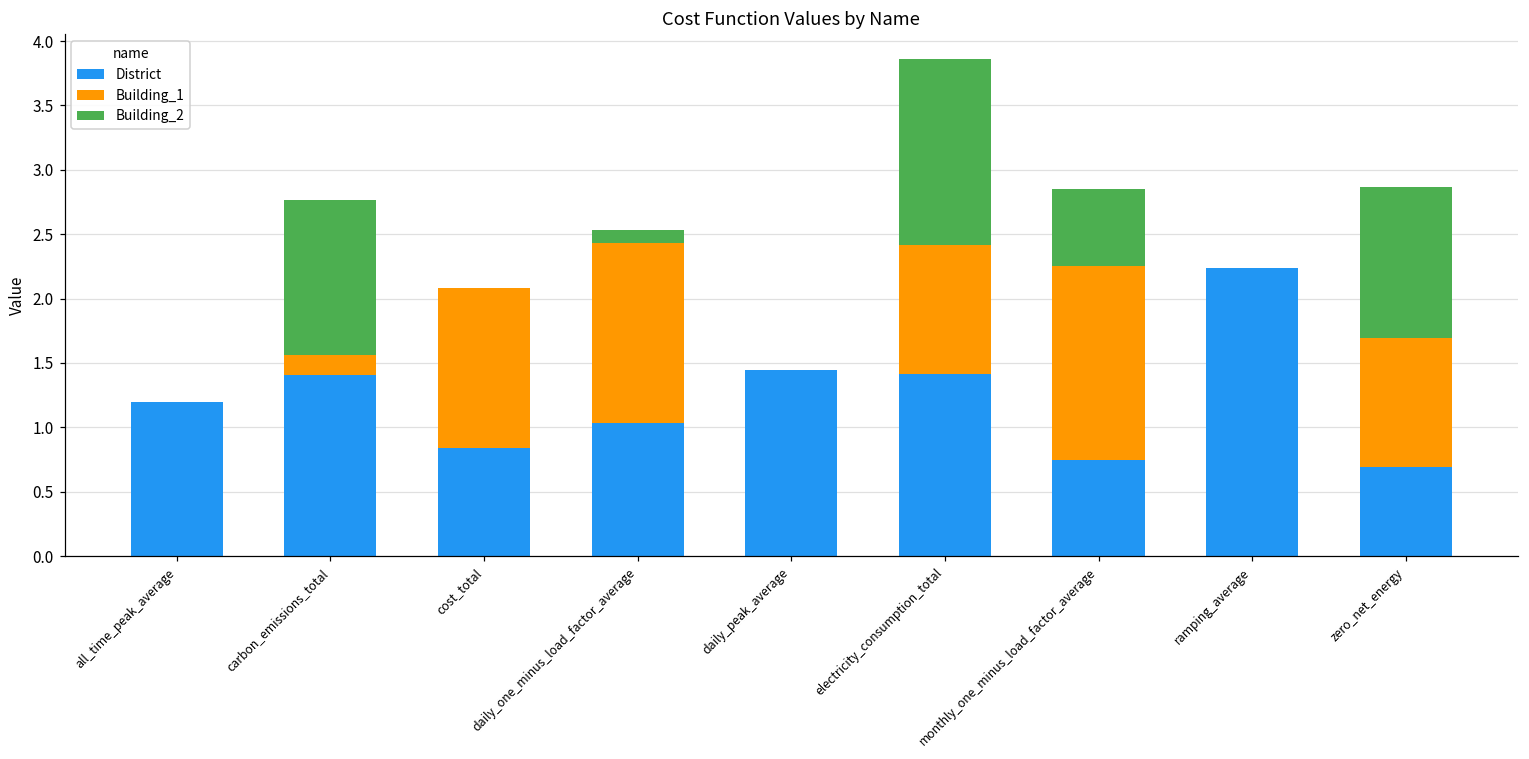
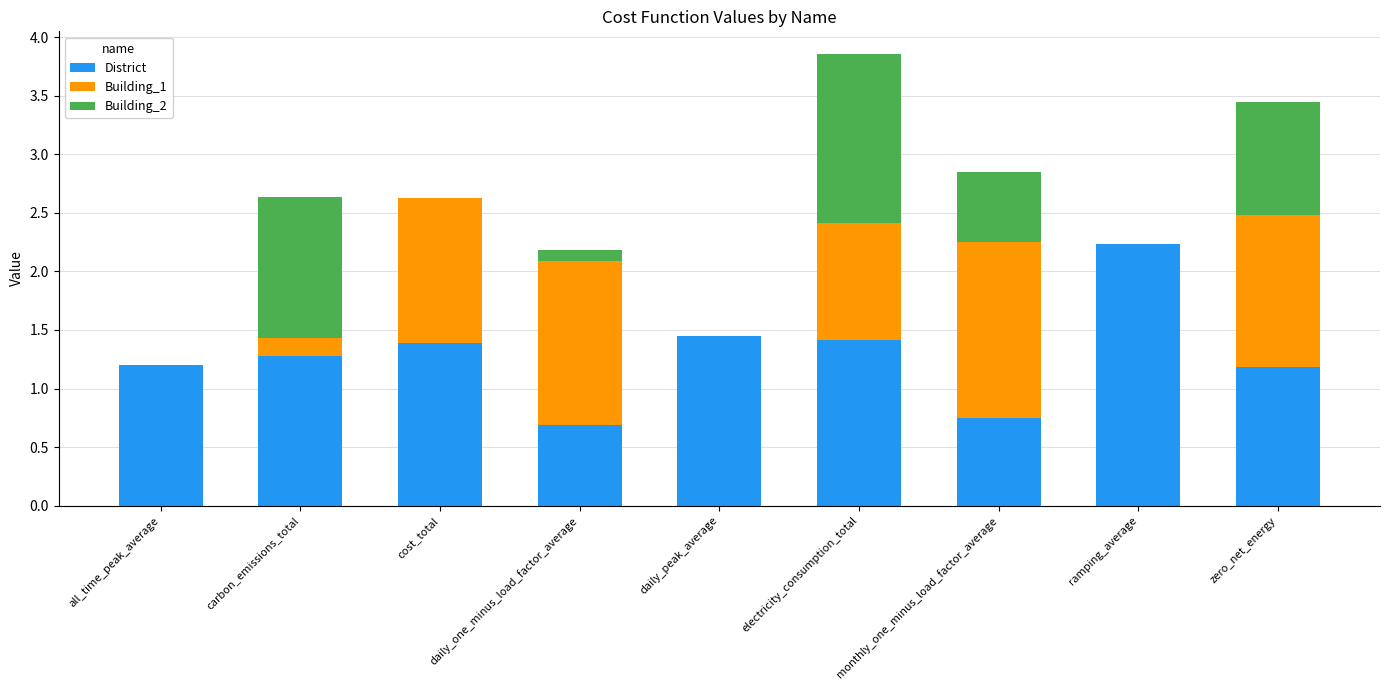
  {
    "District": {
      "all_time_peak_average": 1.20,
-     "carbon_emissions_total": 1.41,
-     "cost_total": 0.84,
-     "daily_one_minus_load_factor_average": 1.03,
+     "carbon_emissions_total": 1.28,
+     "cost_total": 1.38,
+     "daily_one_minus_load_factor_average": 0.69,
      "daily_peak_average": 1.45,
      "electricity_consumption_total": 1.41,
      "monthly_one_minus_load_factor_average": 0.75,
      "ramping_average": 2.24,
-     "zero_net_energy": 0.69
+     "zero_net_energy": 1.18
    },
    "Building_1": {
      "all_time_peak_average": 0.00,
      "carbon_emissions_total": 0.15,
      "cost_total": 1.24,
      "daily_one_minus_load_factor_average": 1.40,
      "daily_peak_average": 0.00,
      "electricity_consumption_total": 1.00,
      "monthly_one_minus_load_factor_average": 1.50,
      "ramping_average": 0.00,
-     "zero_net_energy": 1.01
+     "zero_net_energy": 1.29
    },
    "Building_2": {
      "all_time_peak_average": 0.00,
      "carbon_emissions_total": 1.20,
      "cost_total": 0.00,
      "daily_one_minus_load_factor_average": 0.10,
      "daily_peak_average": 0.00,
      "electricity_consumption_total": 1.44,
      "monthly_one_minus_load_factor_average": 0.60,
      "ramping_average": 0.00,
-     "zero_net_energy": 1.17
+     "zero_net_energy": 0.97
    }
  }
